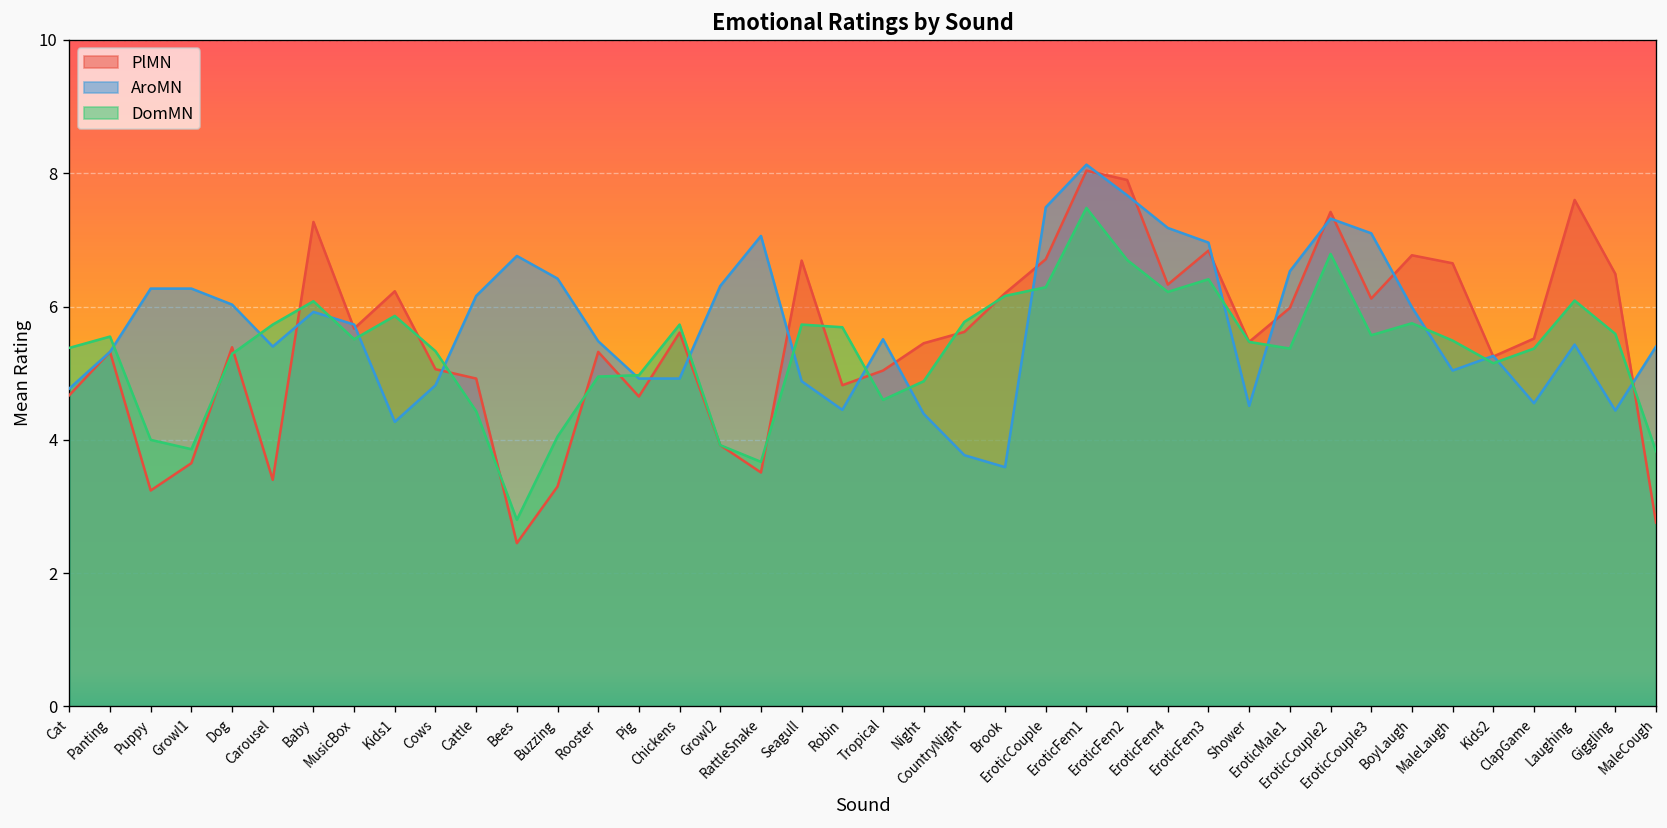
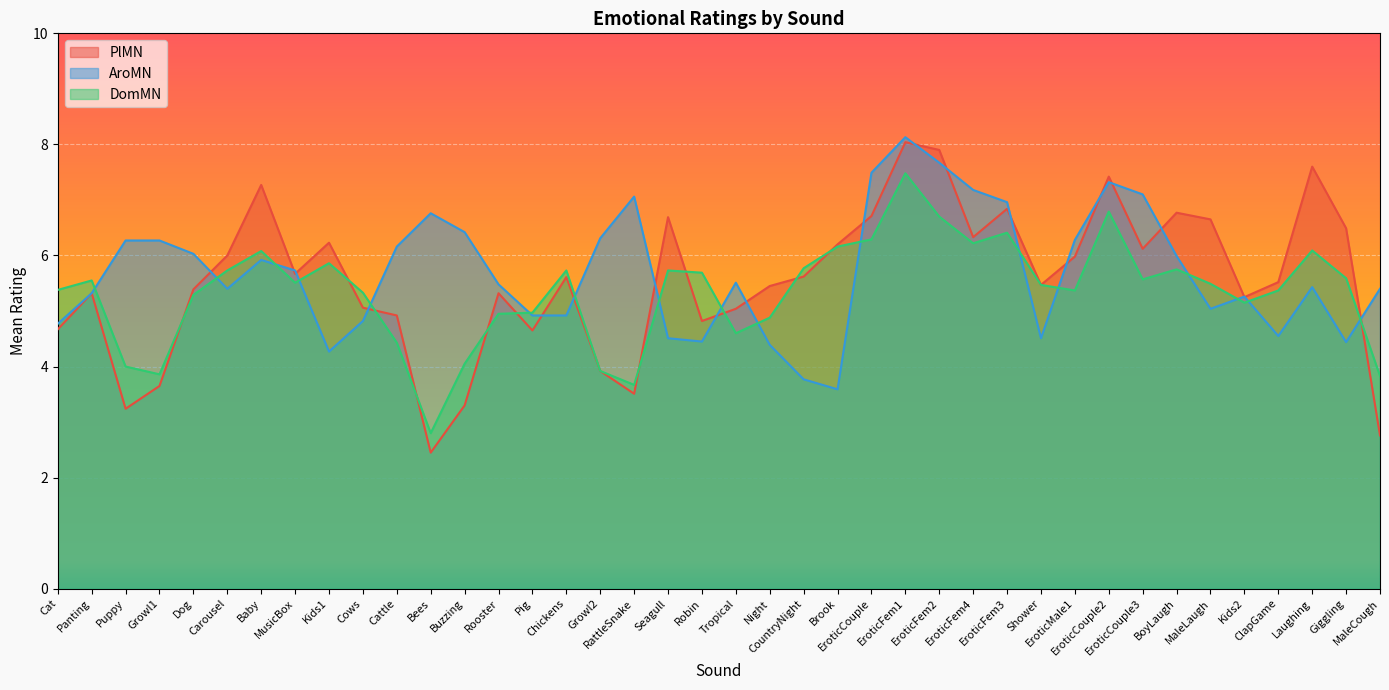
  {
    "PlMN": {
      "Cat": 4.7,
      "Puppy": 3.2,
      "Growl1": 3.7,
      "Dog": 5.4,
-     "Carousel": 3.4,
+     "Carousel": 6.0,
      "Baby": 7.3,
      "MusicBox": 5.7,
      "Kids1": 6.2,
      "Cows": 5.1,
      "Cattle": 4.9,
      "Bees": 2.5,
      "Buzzing": 3.3,
      "Rooster": 5.3,
      "Pig": 4.7,
      "Chickens": 5.6,
      "RattleSnake": 3.5,
      "Seagull": 6.7,
      "Robin": 4.8,
      "Tropical": 5.0,
      "Night": 5.5,
      "CountryNight": 5.6,
      "EroticCouple": 6.7,
      "EroticFem1": 8.0,
      "EroticFem2": 7.9,
      "EroticFem4": 6.3,
      "EroticFem3": 6.8,
      "EroticMale1": 6.0,
      "EroticCouple2": 7.4,
      "EroticCouple3": 6.1,
      "BoyLaugh": 6.8,
      "MaleLaugh": 6.7,
      "ClapGame": 5.5,
      "Laughing": 7.6,
      "Giggling": 6.5,
      "MaleCough": 2.8
    },
    "AroMN": {
      "Cat": 4.8,
      "Puppy": 6.3,
      "Growl1": 6.3,
      "Dog": 6.0,
      "Carousel": 5.4,
      "Baby": 5.9,
      "MusicBox": 5.7,
      "Kids1": 4.3,
      "Cows": 4.8,
      "Cattle": 6.2,
      "Bees": 6.8,
      "Buzzing": 6.4,
      "Rooster": 5.5,
      "Pig": 4.9,
      "Chickens": 4.9,
      "Growl2": 6.3,
      "RattleSnake": 7.1,
-     "Seagull": 4.9,
+     "Seagull": 4.5,
      "Robin": 4.5,
      "Tropical": 5.5,
      "Night": 4.4,
      "CountryNight": 3.8,
      "Brook": 3.6,
      "EroticCouple": 7.5,
      "EroticFem1": 8.1,
      "EroticFem2": 7.7,
      "EroticFem4": 7.2,
      "EroticFem3": 7.0,
      "Shower": 4.5,
-     "EroticMale1": 6.5,
+     "EroticMale1": 6.3,
      "EroticCouple2": 7.3,
      "EroticCouple3": 7.1,
      "BoyLaugh": 6.0,
      "MaleLaugh": 5.0,
      "ClapGame": 4.6,
      "Laughing": 5.4,
      "Giggling": 4.4,
      "MaleCough": 5.4
    },
    "DomMN": {
      "Cat": 5.4,
      "Panting": 5.6,
      "Puppy": 4.0,
      "Growl1": 3.9,
      "Dog": 5.3,
      "Carousel": 5.7,
      "Baby": 6.1,
      "MusicBox": 5.5,
      "Kids1": 5.9,
      "Cows": 5.3,
      "Cattle": 4.4,
      "Bees": 2.8,
      "Buzzing": 4.1,
      "Rooster": 5.0,
      "Pig": 5.0,
      "Chickens": 5.7,
      "RattleSnake": 3.7,
      "Seagull": 5.7,
      "Robin": 5.7,
      "Tropical": 4.6,
      "Night": 4.9,
      "CountryNight": 5.8,
      "EroticCouple": 6.3,
      "EroticFem1": 7.5,
      "EroticFem2": 6.7,
      "EroticFem4": 6.2,
      "EroticFem3": 6.4,
      "EroticMale1": 5.4,
      "EroticCouple2": 6.8,
      "EroticCouple3": 5.6,
      "BoyLaugh": 5.8,
      "MaleLaugh": 5.5,
      "Kids2": 5.2,
      "ClapGame": 5.4,
      "Laughing": 6.1,
      "Giggling": 5.6,
      "MaleCough": 3.8
    }
  }
